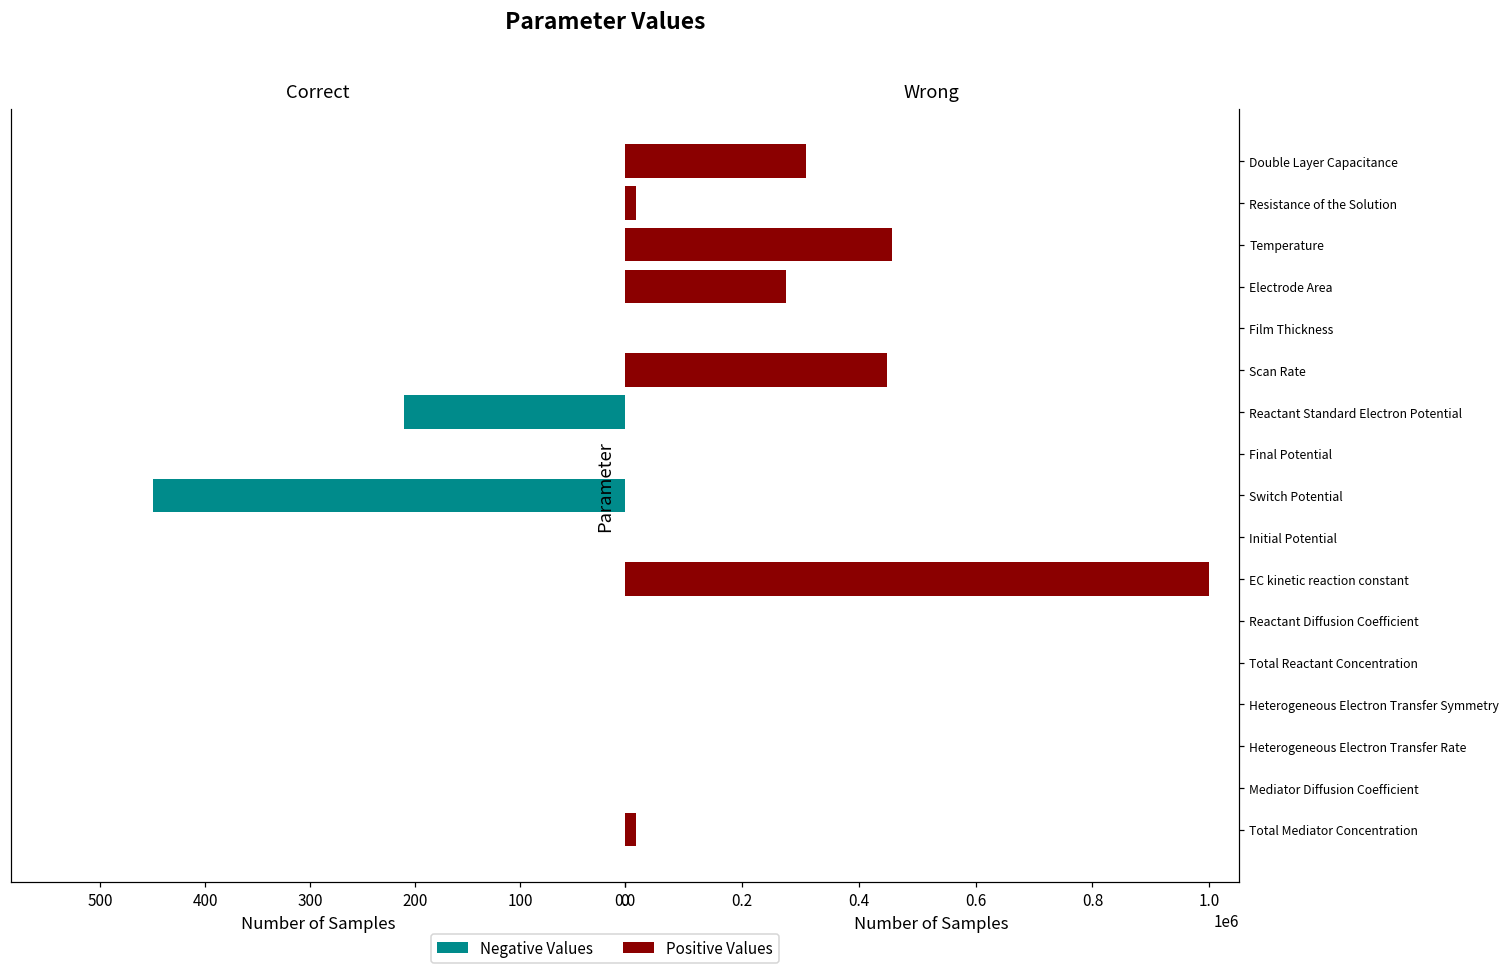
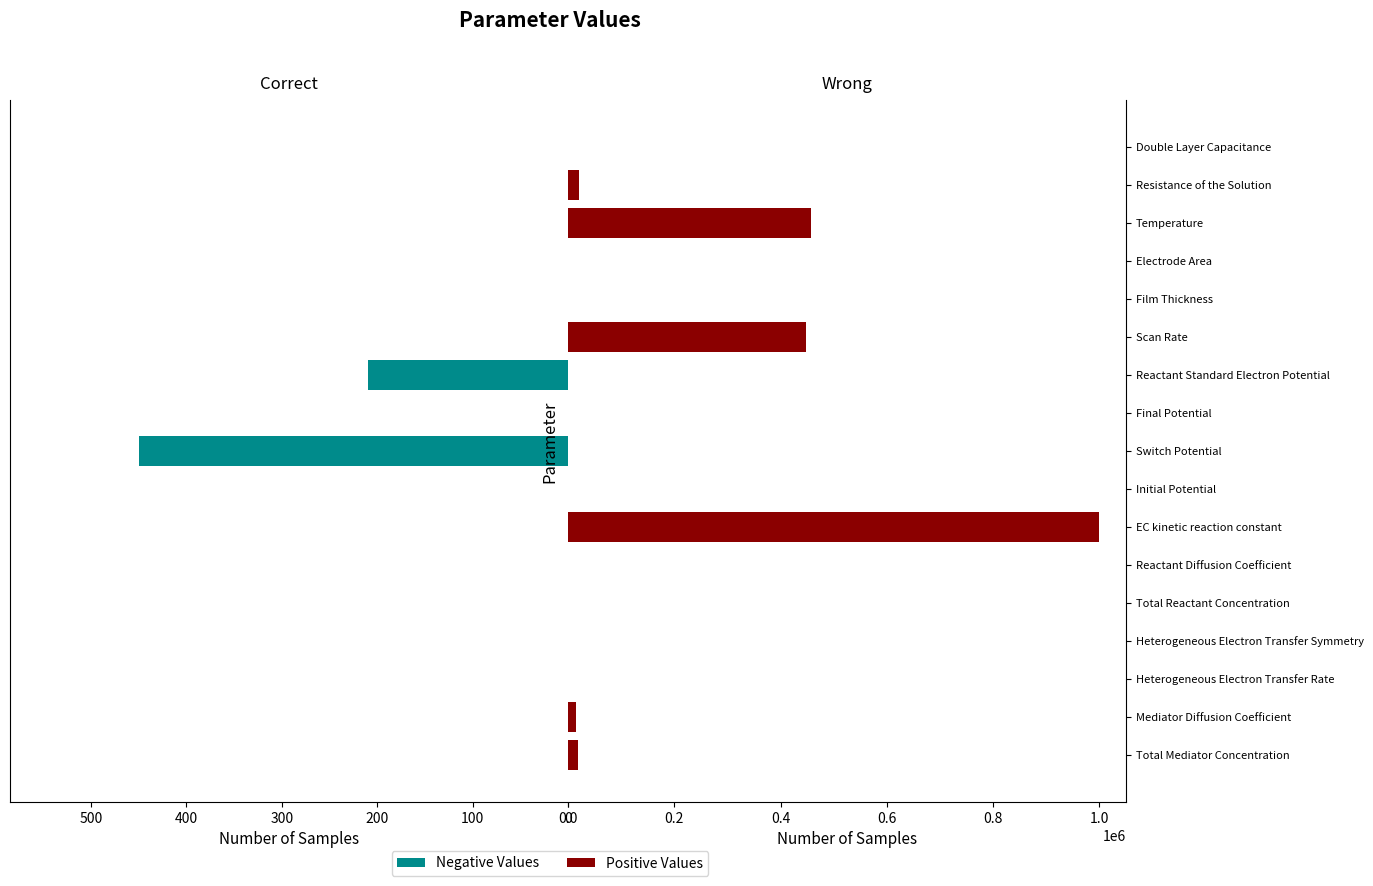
  {
    "Wrong": {
-     "Double Layer Capacitance": 310000,
+     "Double Layer Capacitance": 0,
      "Resistance of the Solution": 20000,
      "Temperature": 460000,
-     "Electrode Area": 280000,
+     "Electrode Area": 0,
      "Scan Rate": 450000,
      "Reactant Standard Electron Potential": 0,
      "Switch Potential": 0,
      "EC kinetic reaction constant": 1000000,
-     "Mediator Diffusion Coefficient": 0,
+     "Mediator Diffusion Coefficient": 20000,
      "Total Mediator Concentration": 20000
    }
  }
